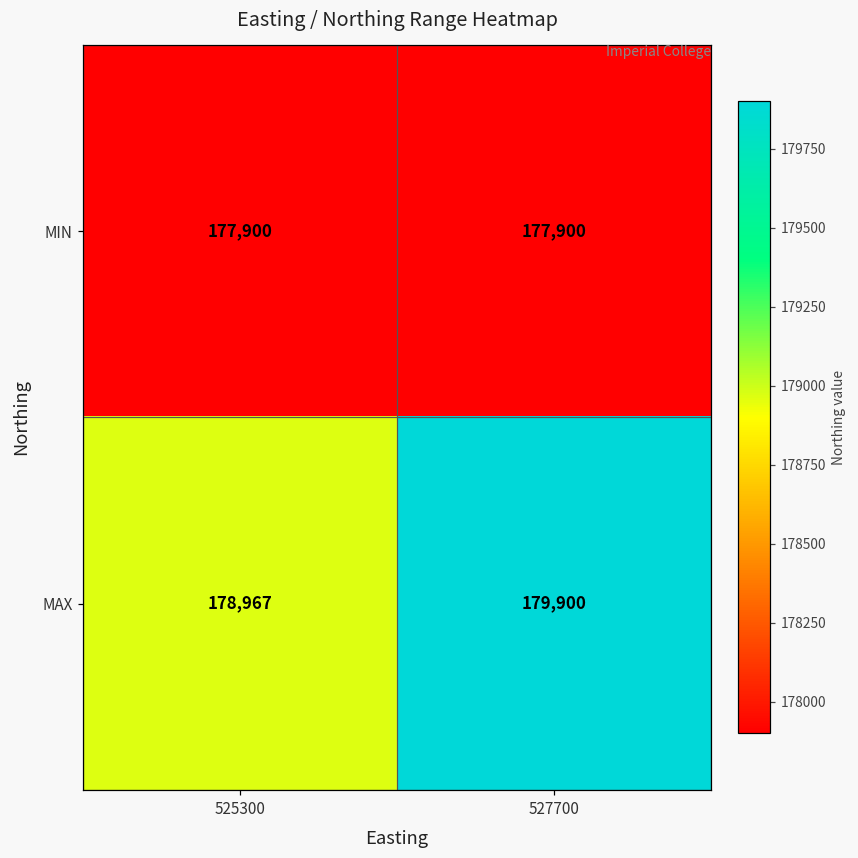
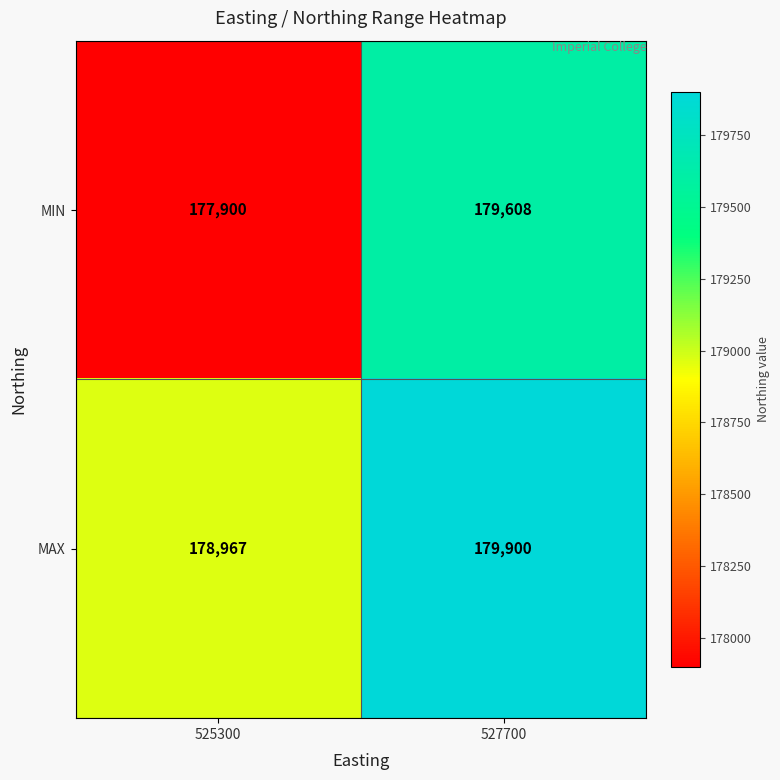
  {
    "MIN": {
      "525300": "177,900",
-     "527700": "177,900"
+     "527700": "179,608"
    },
    "MAX": {
      "525300": "178,967",
      "527700": "179,900"
    }
  }
